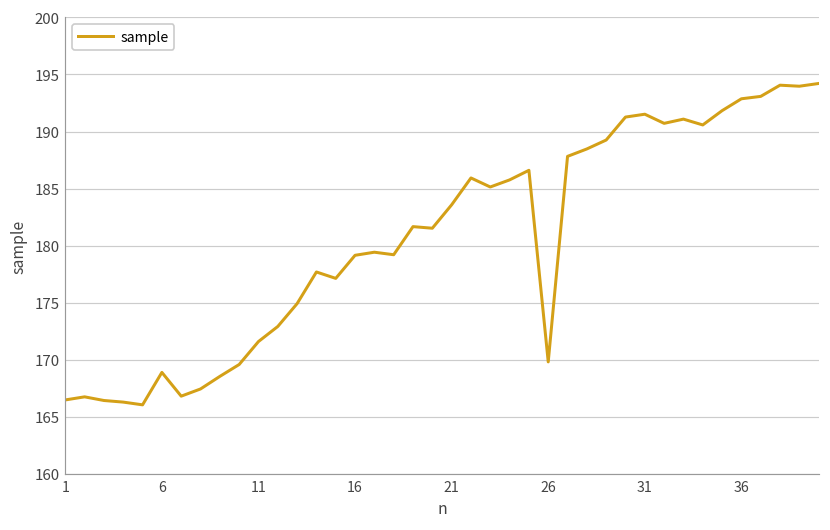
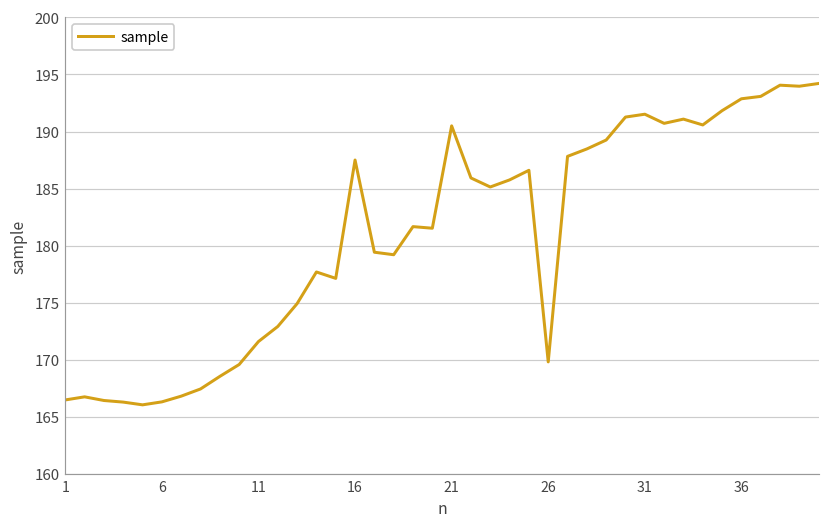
  {
    "1": 167,
-   "6": 169,
+   "6": 166,
    "11": 172,
-   "16": 179,
-   "21": 184,
+   "16": 188,
+   "21": 191,
    "26": 170,
    "31": 192,
    "36": 193
  }
